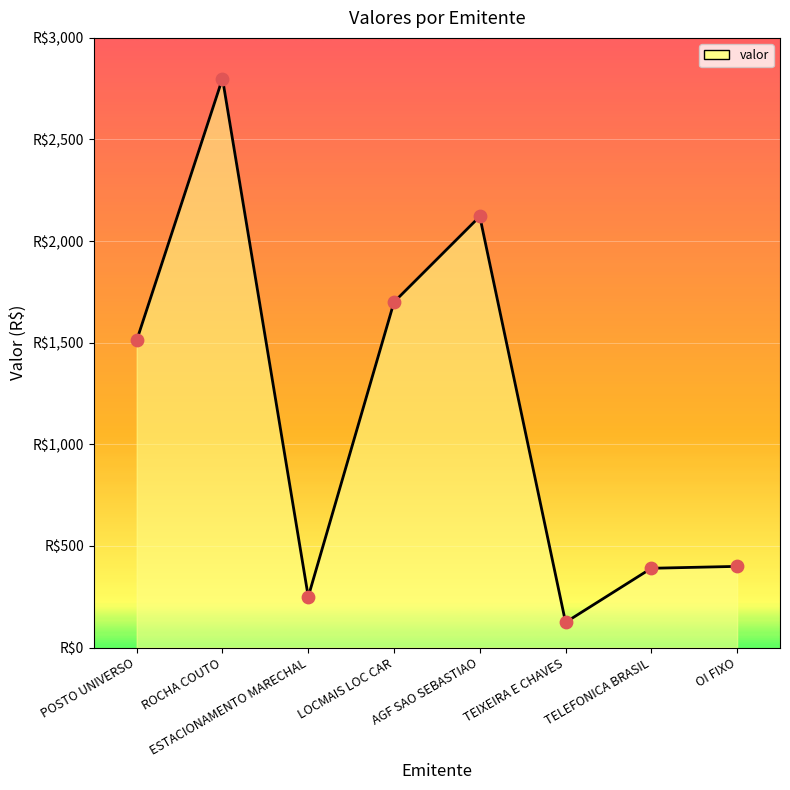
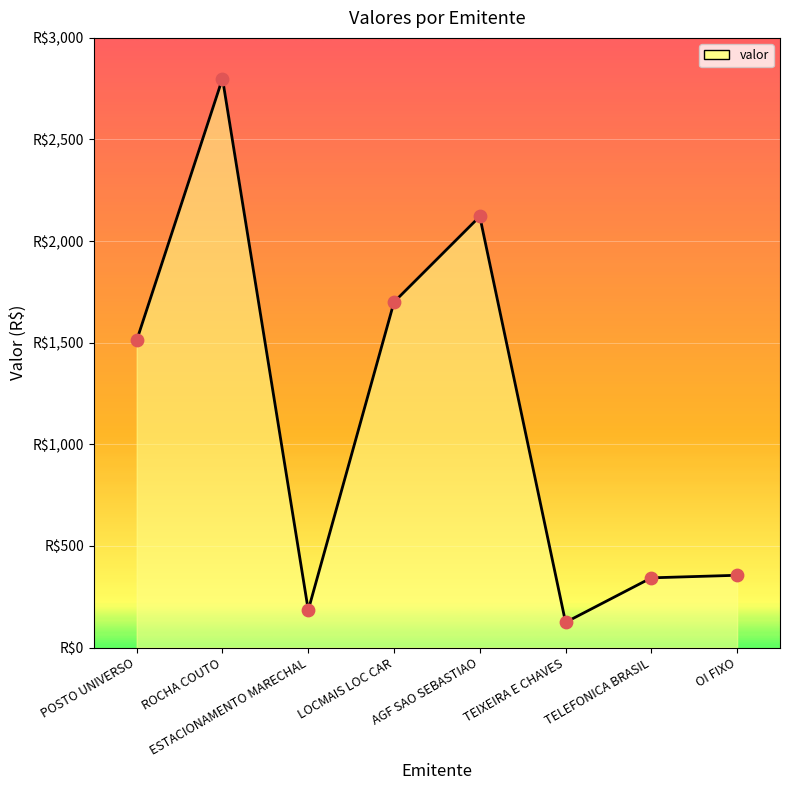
  {
    "POSTO UNIVERSO": "R$1,510",
    "ROCHA COUTO": "R$2,800",
-   "ESTACIONAMENTO MARECHAL": "R$250",
+   "ESTACIONAMENTO MARECHAL": "R$180",
    "LOCMAIS LOC CAR": "R$1,700",
    "AGF SAO SEBASTIAO": "R$2,120",
    "TEIXEIRA E CHAVES": "R$120",
-   "TELEFONICA BRASIL": "R$390",
-   "OI FIXO": "R$400"
+   "TELEFONICA BRASIL": "R$340",
+   "OI FIXO": "R$360"
  }
